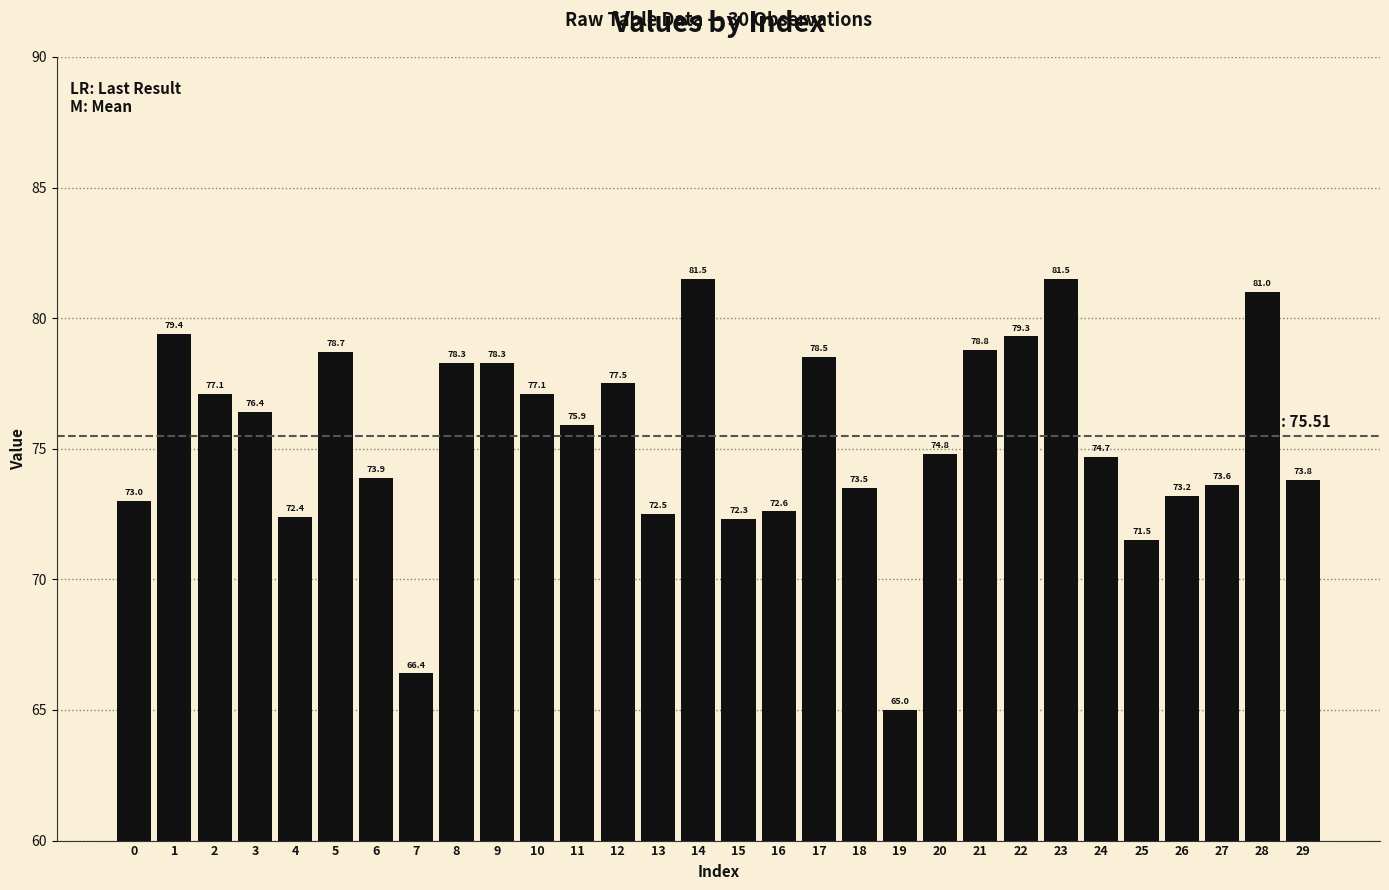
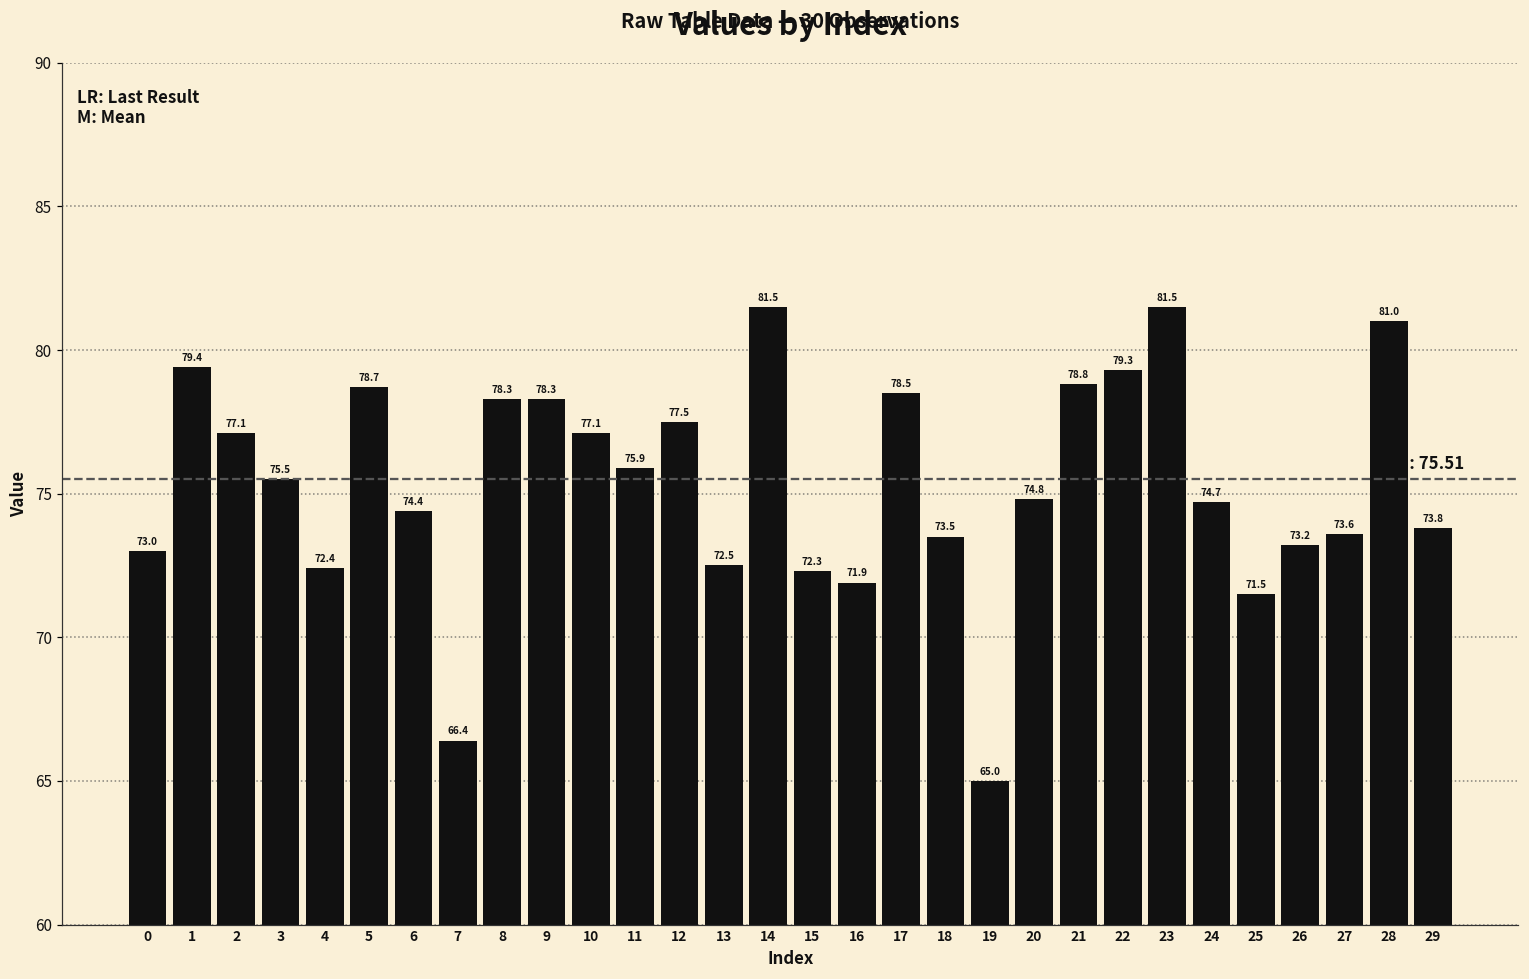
  {
    "0": 73.0,
    "1": 79.4,
    "2": 77.1,
-   "3": 76.4,
+   "3": 75.5,
    "4": 72.4,
    "5": 78.7,
-   "6": 73.9,
+   "6": 74.4,
    "7": 66.4,
    "8": 78.3,
    "9": 78.3,
    "10": 77.1,
    "11": 75.9,
    "12": 77.5,
    "13": 72.5,
    "14": 81.5,
    "15": 72.3,
-   "16": 72.6,
+   "16": 71.9,
    "17": 78.5,
    "18": 73.5,
    "19": 65.0,
    "20": 74.8,
    "21": 78.8,
    "22": 79.3,
    "23": 81.5,
    "24": 74.7,
    "25": 71.5,
    "26": 73.2,
    "27": 73.6,
    "28": 81.0,
    "29": 73.8
  }
